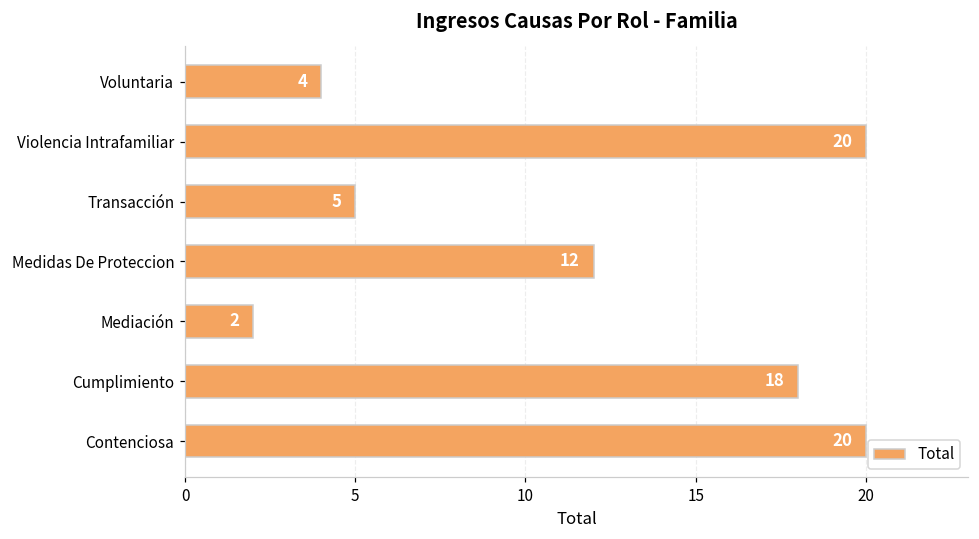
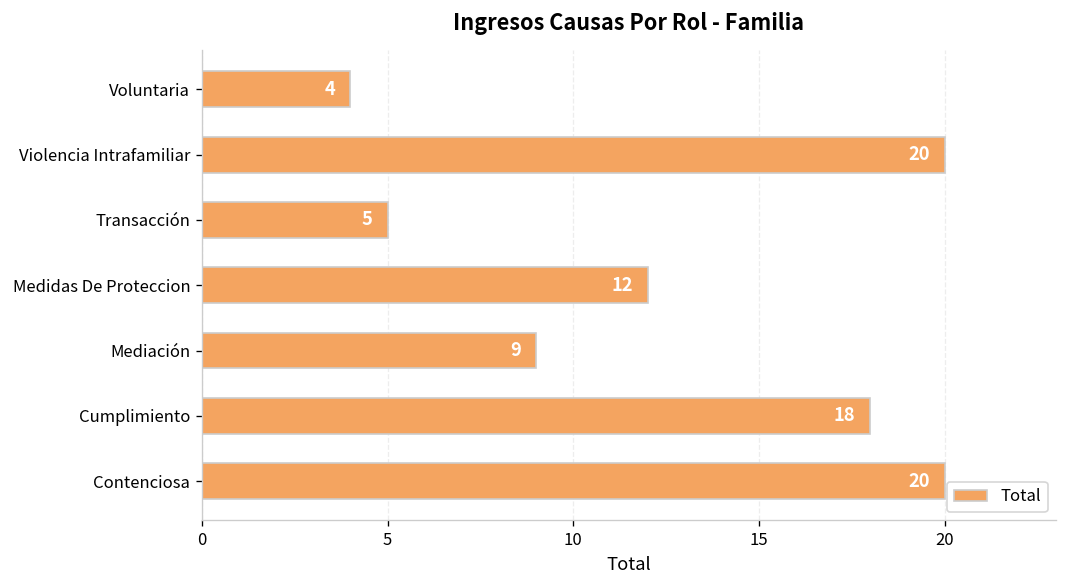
  {
    "Voluntaria": 4,
    "Violencia Intrafamiliar": 20,
    "Transacción": 5,
    "Medidas De Proteccion": 12,
-   "Mediación": 2,
+   "Mediación": 9,
    "Cumplimiento": 18,
    "Contenciosa": 20
  }
